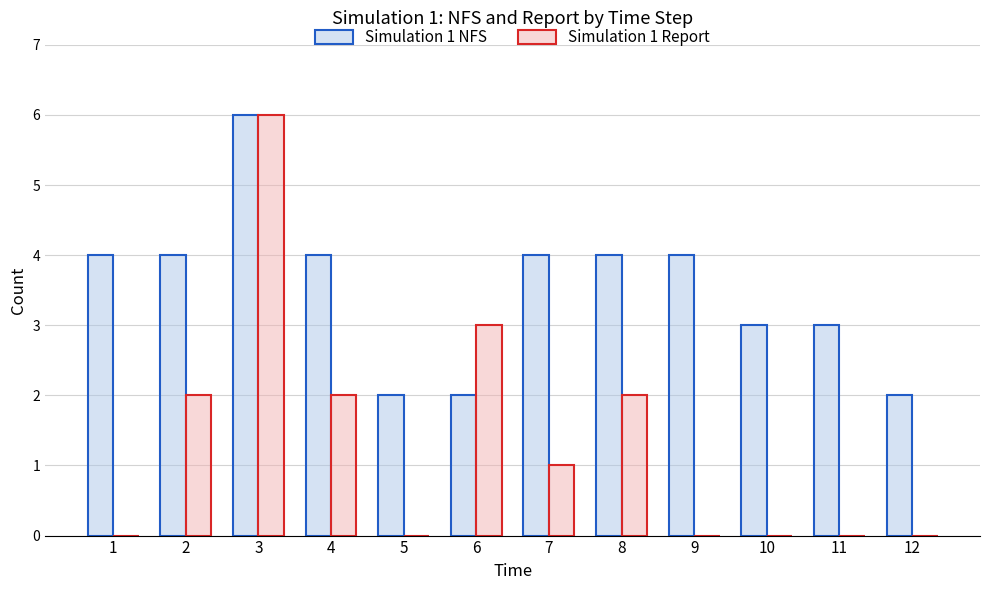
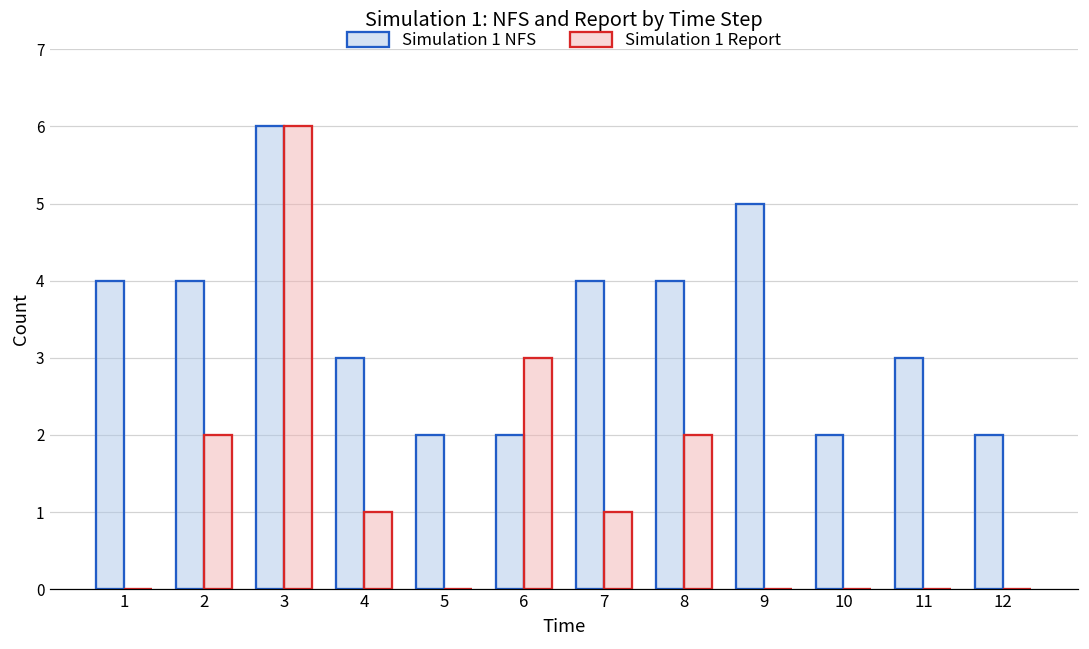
  {
    "Simulation 1 NFS": {
      "1": 4,
      "2": 4,
      "3": 6,
-     "4": 4,
+     "4": 3,
      "5": 2,
      "6": 2,
      "7": 4,
      "8": 4,
-     "9": 4,
-     "10": 3,
+     "9": 5,
+     "10": 2,
      "11": 3,
      "12": 2
    },
    "Simulation 1 Report": {
      "1": 0,
      "2": 2,
      "3": 6,
-     "4": 2,
+     "4": 1,
      "5": 0,
      "6": 3,
      "7": 1,
      "8": 2,
      "9": 0,
      "10": 0,
      "11": 0,
      "12": 0
    }
  }
